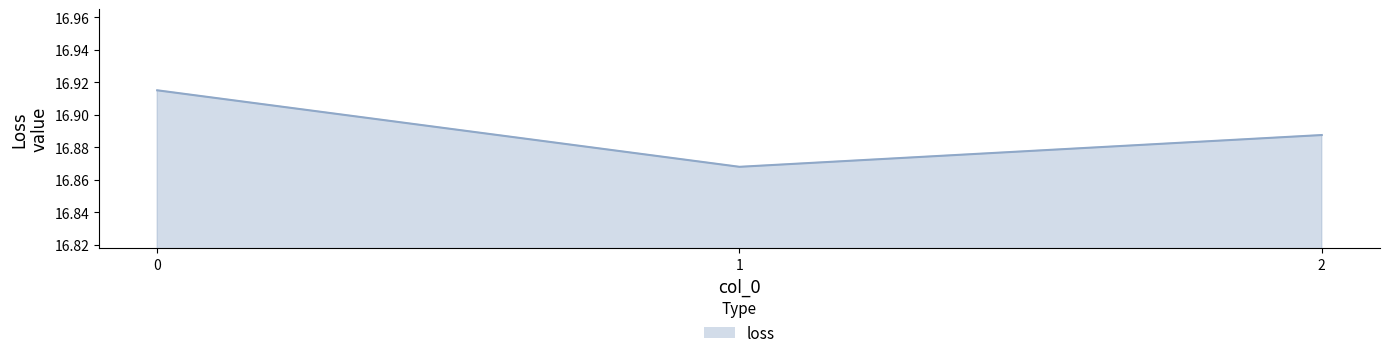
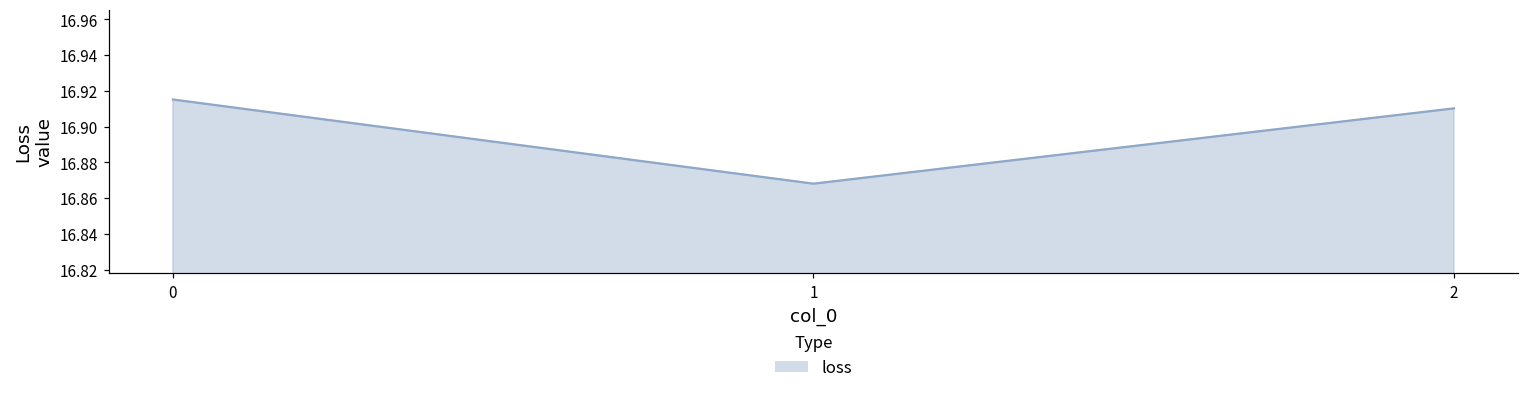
  {
    "0": 16.915,
    "1": 16.868,
-   "2": 16.888
+   "2": 16.910
  }
